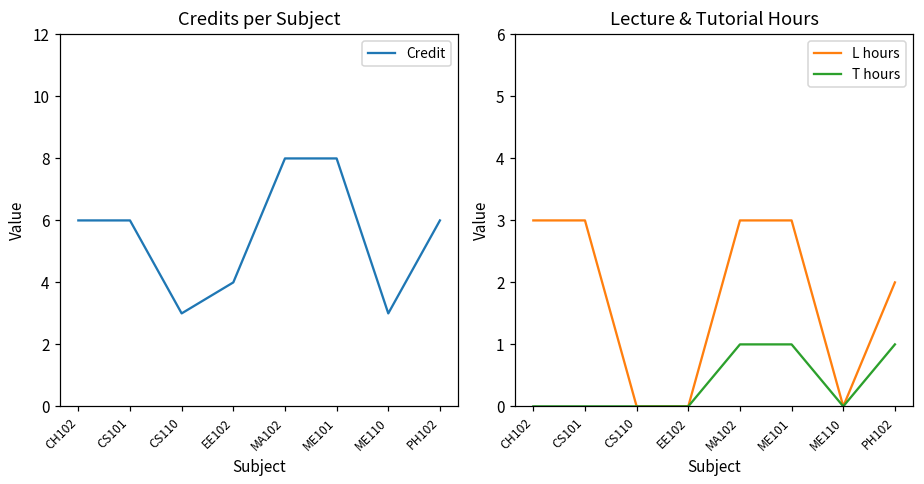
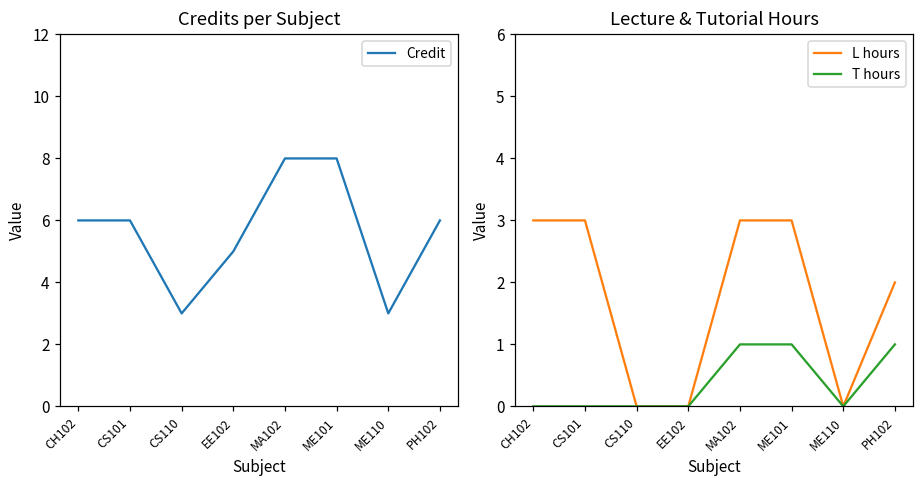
  {
    "Credits per Subject": {
      "CH102": 6,
      "CS101": 6,
      "CS110": 3,
-     "EE102": 4,
+     "EE102": 5,
      "MA102": 8,
      "ME101": 8,
      "ME110": 3,
      "PH102": 6
    },
    "Lecture & Tutorial Hours": {
      "L hours": {
        "CH102": 3.0,
        "CS101": 3.0,
        "MA102": 3.0,
        "ME101": 3.0,
        "PH102": 2.0
      },
      "T hours": {
        "CH102": 0.0,
        "CS101": 0.0,
        "MA102": 1.0,
        "ME101": 1.0,
        "PH102": 1.0
      }
    }
  }
